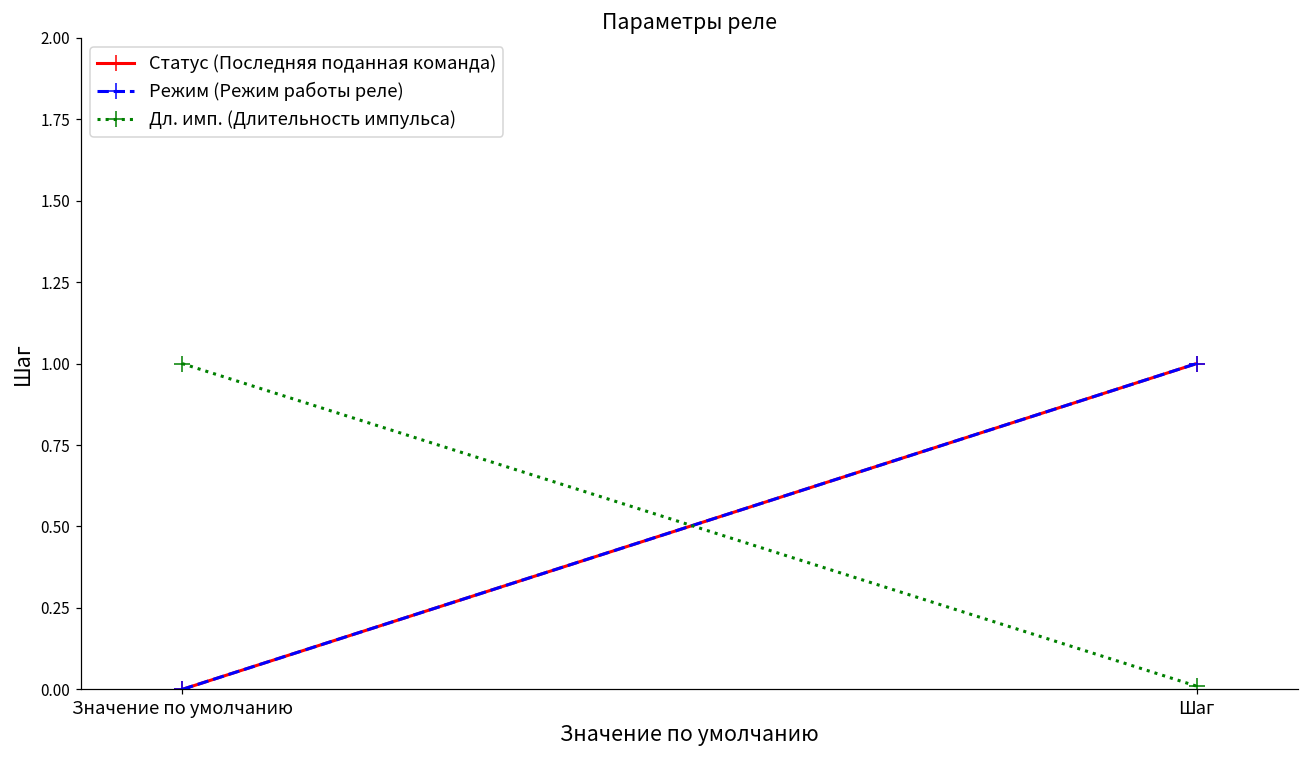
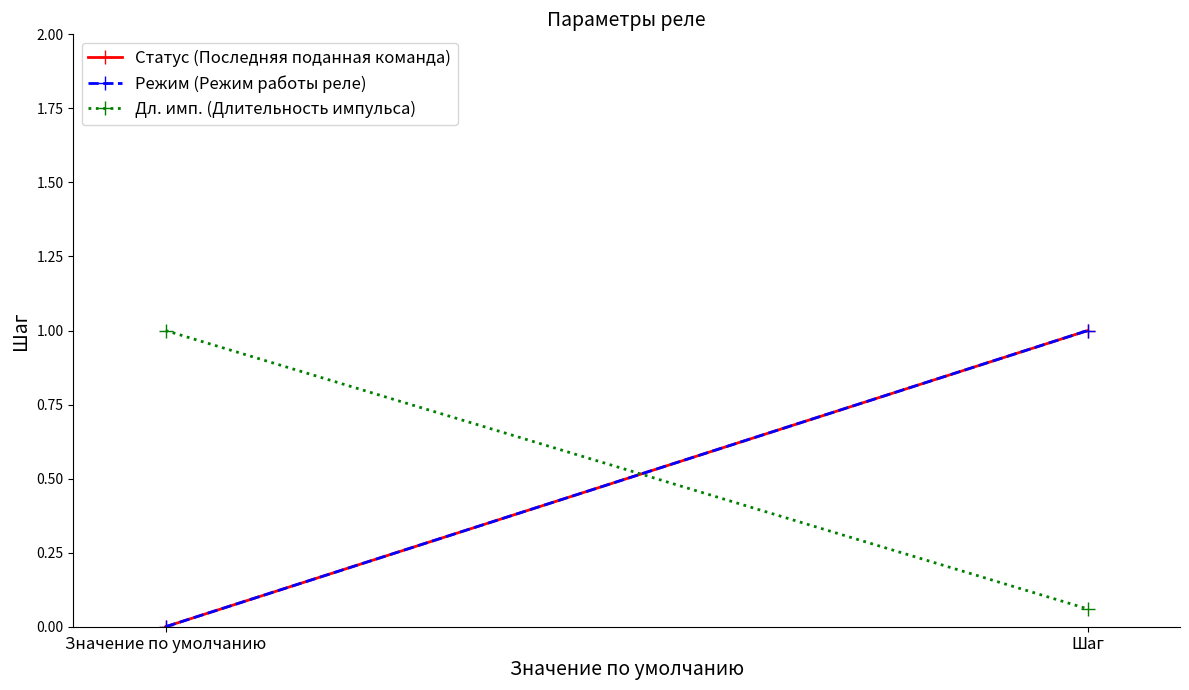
  {
    "Режим (Режим работы реле)": {
      "Значение по умолчанию": 0.00,
      "Шаг": 1.00
    },
    "Дл. имп. (Длительность импульса)": {
      "Значение по умолчанию": 1.00,
-     "Шаг": 0.01
+     "Шаг": 0.06
    }
  }
